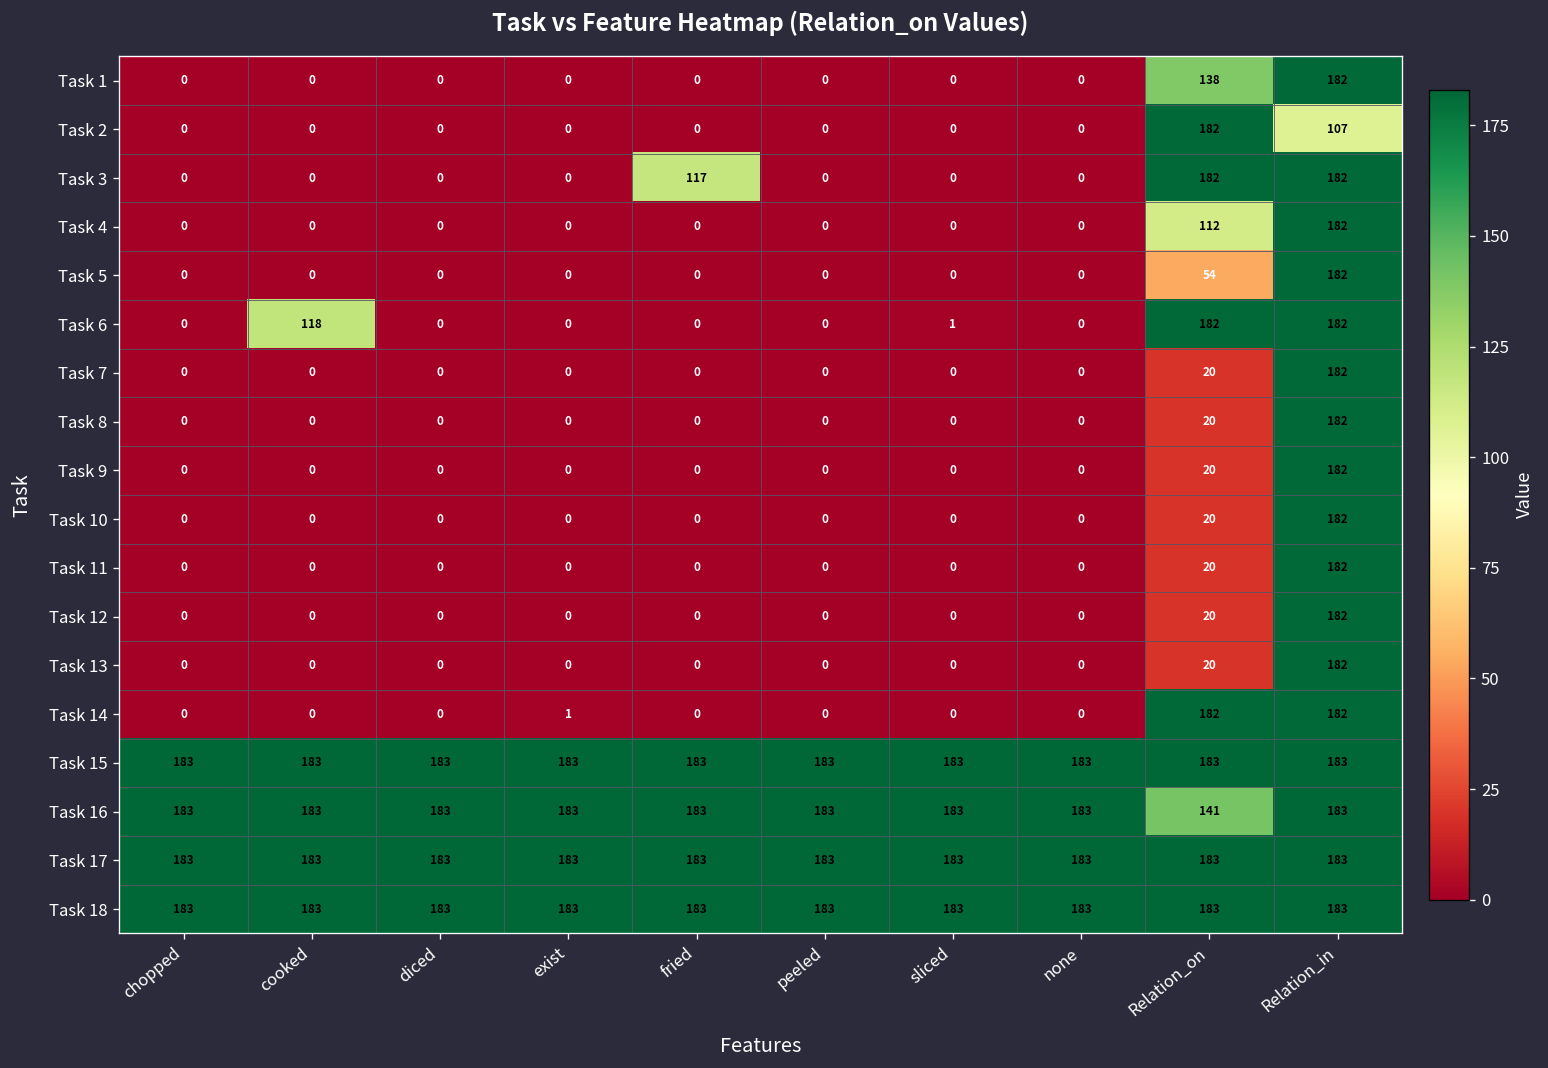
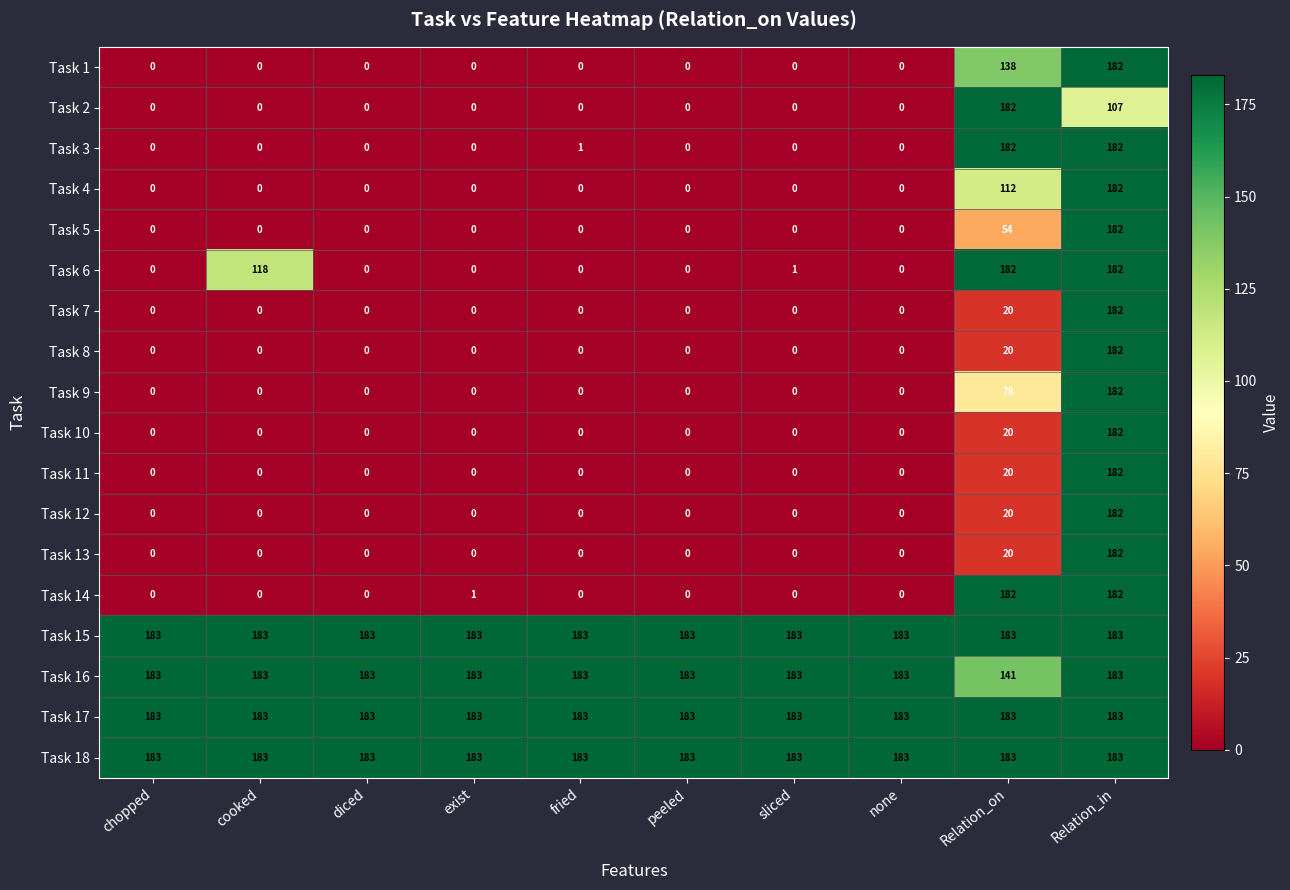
  {
    "Task 1": {
      "chopped": 0,
      "cooked": 0,
      "diced": 0,
      "exist": 0,
      "fried": 0,
      "peeled": 0,
      "sliced": 0,
      "none": 0,
      "Relation_on": 138,
      "Relation_in": 182
    },
    "Task 2": {
      "chopped": 0,
      "cooked": 0,
      "diced": 0,
      "exist": 0,
      "fried": 0,
      "peeled": 0,
      "sliced": 0,
      "none": 0,
      "Relation_on": 182,
      "Relation_in": 107
    },
    "Task 3": {
      "chopped": 0,
      "cooked": 0,
      "diced": 0,
      "exist": 0,
-     "fried": 117,
+     "fried": 1,
      "peeled": 0,
      "sliced": 0,
      "none": 0,
      "Relation_on": 182,
      "Relation_in": 182
    },
    "Task 4": {
      "chopped": 0,
      "cooked": 0,
      "diced": 0,
      "exist": 0,
      "fried": 0,
      "peeled": 0,
      "sliced": 0,
      "none": 0,
      "Relation_on": 112,
      "Relation_in": 182
    },
    "Task 5": {
      "chopped": 0,
      "cooked": 0,
      "diced": 0,
      "exist": 0,
      "fried": 0,
      "peeled": 0,
      "sliced": 0,
      "none": 0,
      "Relation_on": 54,
      "Relation_in": 182
    },
    "Task 6": {
      "chopped": 0,
      "cooked": 118,
      "diced": 0,
      "exist": 0,
      "fried": 0,
      "peeled": 0,
      "sliced": 1,
      "none": 0,
      "Relation_on": 182,
      "Relation_in": 182
    },
    "Task 7": {
      "chopped": 0,
      "cooked": 0,
      "diced": 0,
      "exist": 0,
      "fried": 0,
      "peeled": 0,
      "sliced": 0,
      "none": 0,
      "Relation_on": 20,
      "Relation_in": 182
    },
    "Task 8": {
      "chopped": 0,
      "cooked": 0,
      "diced": 0,
      "exist": 0,
      "fried": 0,
      "peeled": 0,
      "sliced": 0,
      "none": 0,
      "Relation_on": 20,
      "Relation_in": 182
    },
    "Task 9": {
      "chopped": 0,
      "cooked": 0,
      "diced": 0,
      "exist": 0,
      "fried": 0,
      "peeled": 0,
      "sliced": 0,
      "none": 0,
-     "Relation_on": 20,
+     "Relation_on": 78,
      "Relation_in": 182
    },
    "Task 10": {
      "chopped": 0,
      "cooked": 0,
      "diced": 0,
      "exist": 0,
      "fried": 0,
      "peeled": 0,
      "sliced": 0,
      "none": 0,
      "Relation_on": 20,
      "Relation_in": 182
    },
    "Task 11": {
      "chopped": 0,
      "cooked": 0,
      "diced": 0,
      "exist": 0,
      "fried": 0,
      "peeled": 0,
      "sliced": 0,
      "none": 0,
      "Relation_on": 20,
      "Relation_in": 182
    },
    "Task 12": {
      "chopped": 0,
      "cooked": 0,
      "diced": 0,
      "exist": 0,
      "fried": 0,
      "peeled": 0,
      "sliced": 0,
      "none": 0,
      "Relation_on": 20,
      "Relation_in": 182
    },
    "Task 13": {
      "chopped": 0,
      "cooked": 0,
      "diced": 0,
      "exist": 0,
      "fried": 0,
      "peeled": 0,
      "sliced": 0,
      "none": 0,
      "Relation_on": 20,
      "Relation_in": 182
    },
    "Task 14": {
      "chopped": 0,
      "cooked": 0,
      "diced": 0,
      "exist": 1,
      "fried": 0,
      "peeled": 0,
      "sliced": 0,
      "none": 0,
      "Relation_on": 182,
      "Relation_in": 182
    },
    "Task 15": {
      "chopped": 183,
      "cooked": 183,
      "diced": 183,
      "exist": 183,
      "fried": 183,
      "peeled": 183,
      "sliced": 183,
      "none": 183,
      "Relation_on": 183,
      "Relation_in": 183
    },
    "Task 16": {
      "chopped": 183,
      "cooked": 183,
      "diced": 183,
      "exist": 183,
      "fried": 183,
      "peeled": 183,
      "sliced": 183,
      "none": 183,
      "Relation_on": 141,
      "Relation_in": 183
    },
    "Task 17": {
      "chopped": 183,
      "cooked": 183,
      "diced": 183,
      "exist": 183,
      "fried": 183,
      "peeled": 183,
      "sliced": 183,
      "none": 183,
      "Relation_on": 183,
      "Relation_in": 183
    },
    "Task 18": {
      "chopped": 183,
      "cooked": 183,
      "diced": 183,
      "exist": 183,
      "fried": 183,
      "peeled": 183,
      "sliced": 183,
      "none": 183,
      "Relation_on": 183,
      "Relation_in": 183
    }
  }
